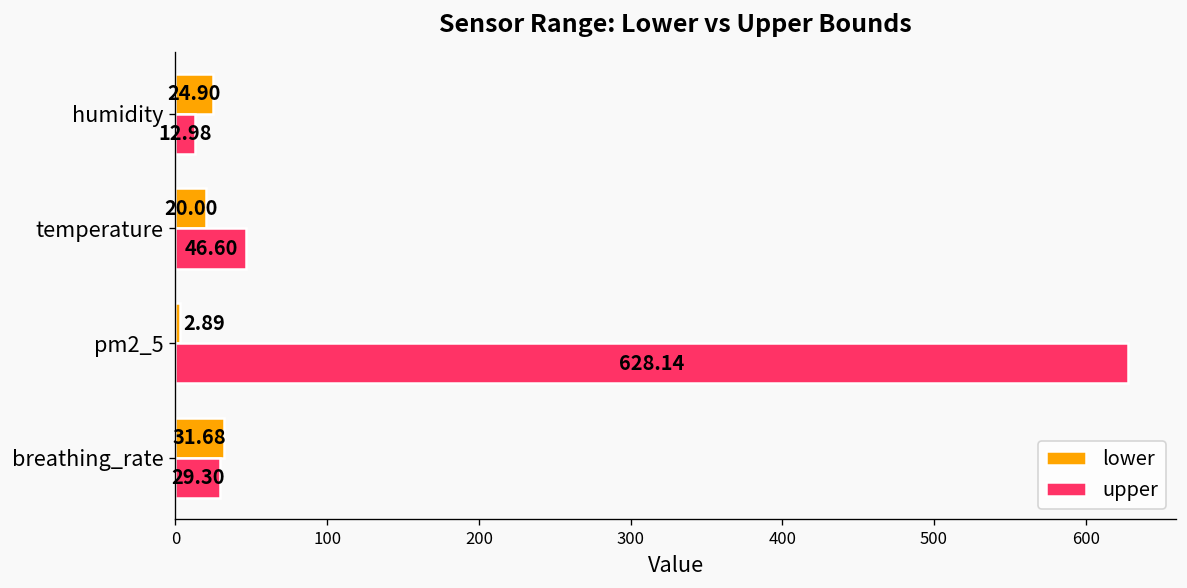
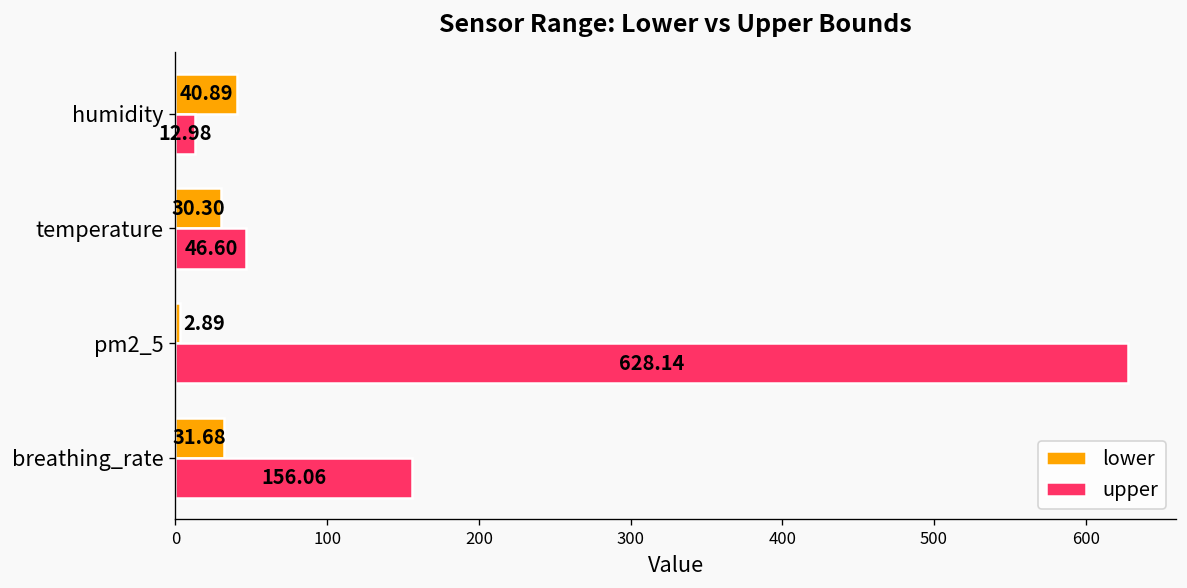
  {
    "lower": {
-     "humidity": 24.90,
-     "temperature": 20.00,
+     "humidity": 40.89,
+     "temperature": 30.30,
      "pm2_5": 2.89,
      "breathing_rate": 31.68
    },
    "upper": {
      "humidity": 12.98,
      "temperature": 46.60,
      "pm2_5": 628.14,
-     "breathing_rate": 29.30
+     "breathing_rate": 156.06
    }
  }
